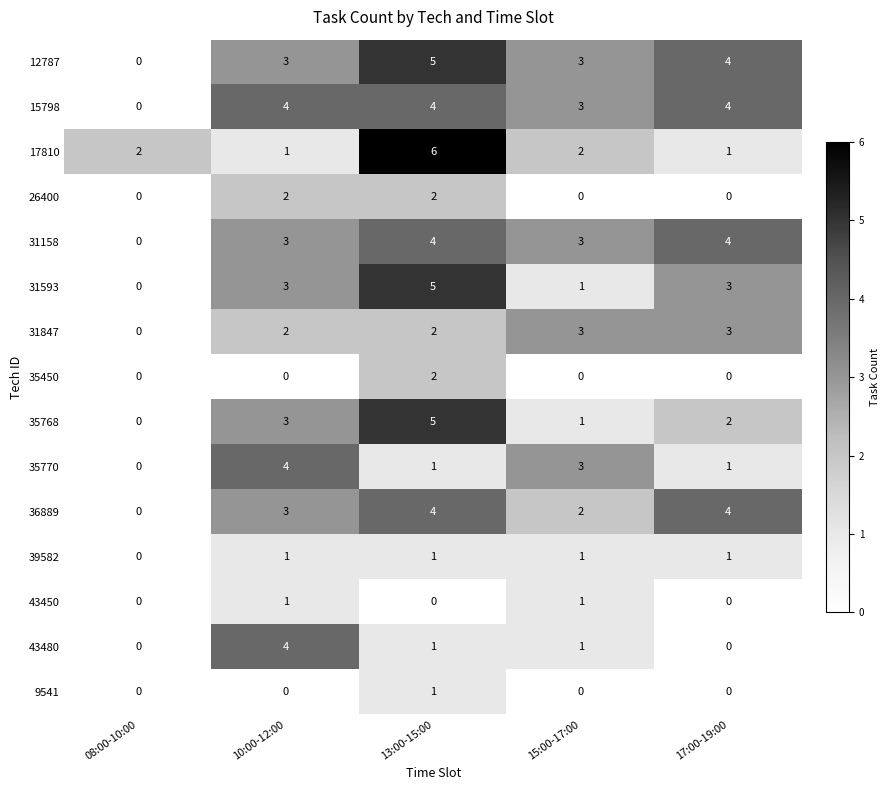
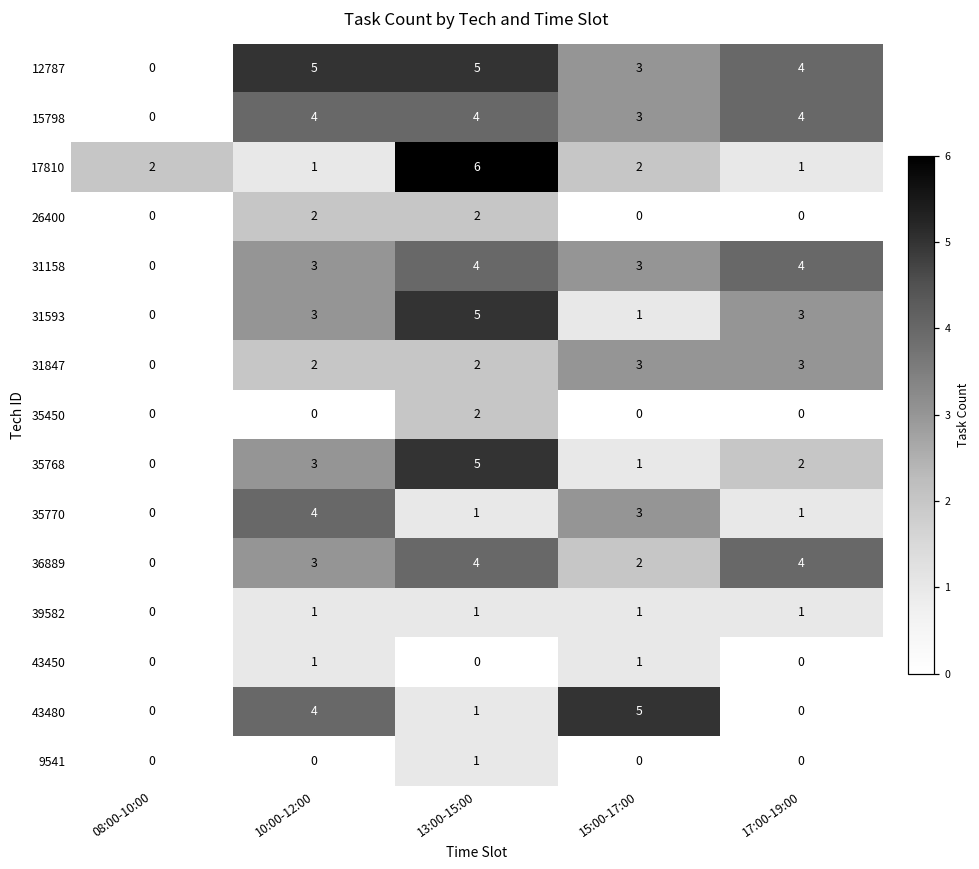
  {
    "12787": {
      "08:00-10:00": 0,
-     "10:00-12:00": 3,
+     "10:00-12:00": 5,
      "13:00-15:00": 5,
      "15:00-17:00": 3,
      "17:00-19:00": 4
    },
    "15798": {
      "08:00-10:00": 0,
      "10:00-12:00": 4,
      "13:00-15:00": 4,
      "15:00-17:00": 3,
      "17:00-19:00": 4
    },
    "17810": {
      "08:00-10:00": 2,
      "10:00-12:00": 1,
      "13:00-15:00": 6,
      "15:00-17:00": 2,
      "17:00-19:00": 1
    },
    "26400": {
      "08:00-10:00": 0,
      "10:00-12:00": 2,
      "13:00-15:00": 2,
      "15:00-17:00": 0,
      "17:00-19:00": 0
    },
    "31158": {
      "08:00-10:00": 0,
      "10:00-12:00": 3,
      "13:00-15:00": 4,
      "15:00-17:00": 3,
      "17:00-19:00": 4
    },
    "31593": {
      "08:00-10:00": 0,
      "10:00-12:00": 3,
      "13:00-15:00": 5,
      "15:00-17:00": 1,
      "17:00-19:00": 3
    },
    "31847": {
      "08:00-10:00": 0,
      "10:00-12:00": 2,
      "13:00-15:00": 2,
      "15:00-17:00": 3,
      "17:00-19:00": 3
    },
    "35450": {
      "08:00-10:00": 0,
      "10:00-12:00": 0,
      "13:00-15:00": 2,
      "15:00-17:00": 0,
      "17:00-19:00": 0
    },
    "35768": {
      "08:00-10:00": 0,
      "10:00-12:00": 3,
      "13:00-15:00": 5,
      "15:00-17:00": 1,
      "17:00-19:00": 2
    },
    "35770": {
      "08:00-10:00": 0,
      "10:00-12:00": 4,
      "13:00-15:00": 1,
      "15:00-17:00": 3,
      "17:00-19:00": 1
    },
    "36889": {
      "08:00-10:00": 0,
      "10:00-12:00": 3,
      "13:00-15:00": 4,
      "15:00-17:00": 2,
      "17:00-19:00": 4
    },
    "39582": {
      "08:00-10:00": 0,
      "10:00-12:00": 1,
      "13:00-15:00": 1,
      "15:00-17:00": 1,
      "17:00-19:00": 1
    },
    "43450": {
      "08:00-10:00": 0,
      "10:00-12:00": 1,
      "13:00-15:00": 0,
      "15:00-17:00": 1,
      "17:00-19:00": 0
    },
    "43480": {
      "08:00-10:00": 0,
      "10:00-12:00": 4,
      "13:00-15:00": 1,
-     "15:00-17:00": 1,
+     "15:00-17:00": 5,
      "17:00-19:00": 0
    },
    "9541": {
      "08:00-10:00": 0,
      "10:00-12:00": 0,
      "13:00-15:00": 1,
      "15:00-17:00": 0,
      "17:00-19:00": 0
    }
  }
